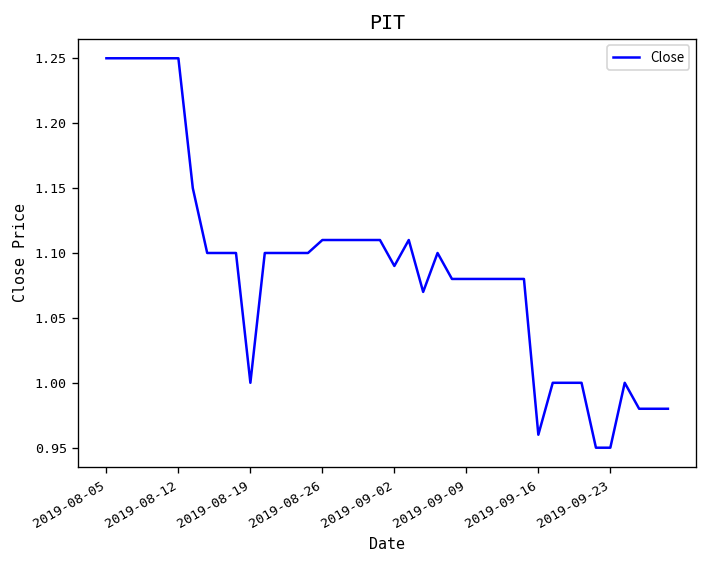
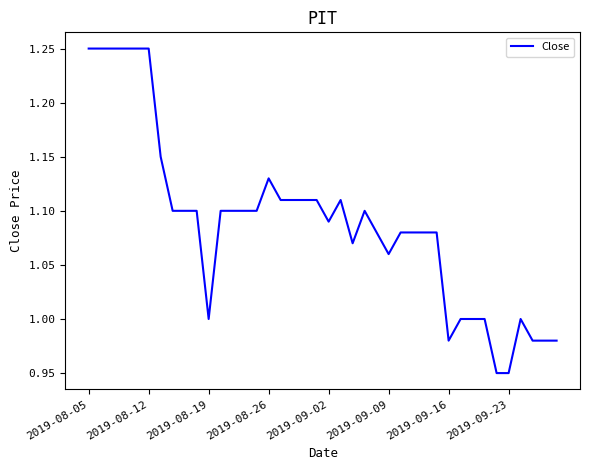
  {
    "2019-08-05": 1.25,
    "2019-08-12": 1.25,
    "2019-08-19": 1.00,
-   "2019-08-26": 1.11,
+   "2019-08-26": 1.13,
    "2019-09-02": 1.09,
-   "2019-09-09": 1.08,
-   "2019-09-16": 0.96,
+   "2019-09-09": 1.06,
+   "2019-09-16": 0.98,
    "2019-09-23": 0.95
  }
